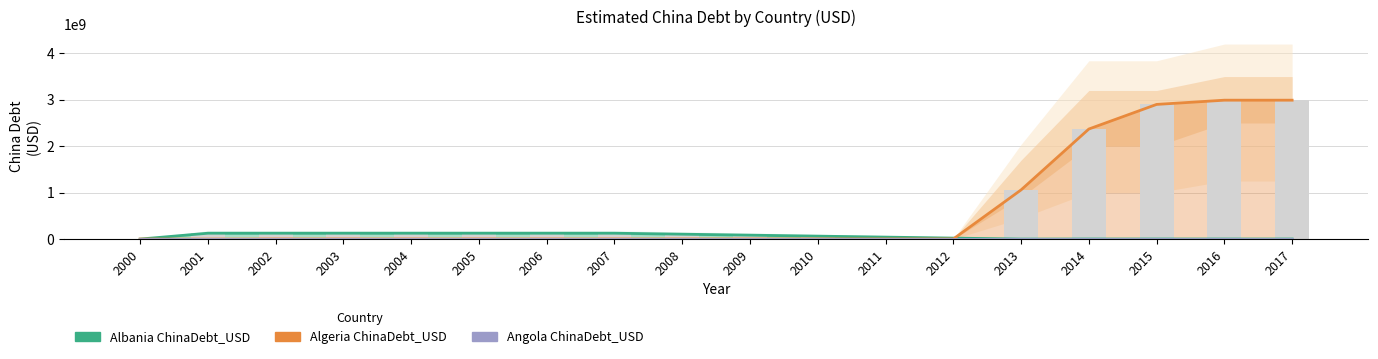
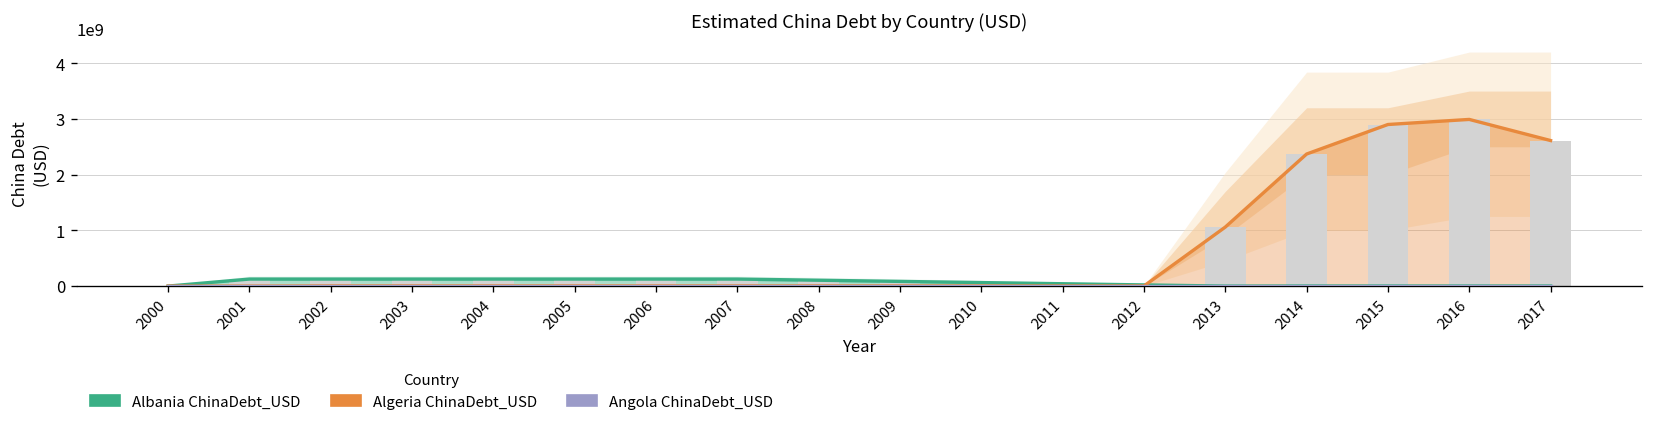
  {
    "Albania ChinaDebt_USD": {
      "2000": 0,
      "2001": 100000000,
      "2002": 100000000,
      "2003": 100000000,
      "2004": 100000000,
      "2005": 100000000,
      "2006": 100000000,
      "2007": 100000000,
      "2008": 100000000,
      "2009": 100000000,
      "2010": 100000000,
      "2013": 0
    },
    "Algeria ChinaDebt_USD": {
      "2000": 0,
      "2001": 0,
      "2013": 1100000000,
      "2014": 2400000000,
      "2015": 2900000000,
      "2016": 3000000000,
-     "2017": 3000000000
+     "2017": 2600000000
    },
    "Angola ChinaDebt_USD": {
      "2000": 0,
      "2001": 0,
      "2002": 0,
      "2003": 0,
      "2004": 0,
      "2005": 0,
      "2006": 0,
      "2007": 0,
      "2008": 0,
      "2009": 0,
      "2010": 0,
      "2011": 0,
      "2012": 0,
      "2013": 0,
      "2014": 0,
      "2015": 0,
      "2016": 0,
      "2017": 0
    }
  }
